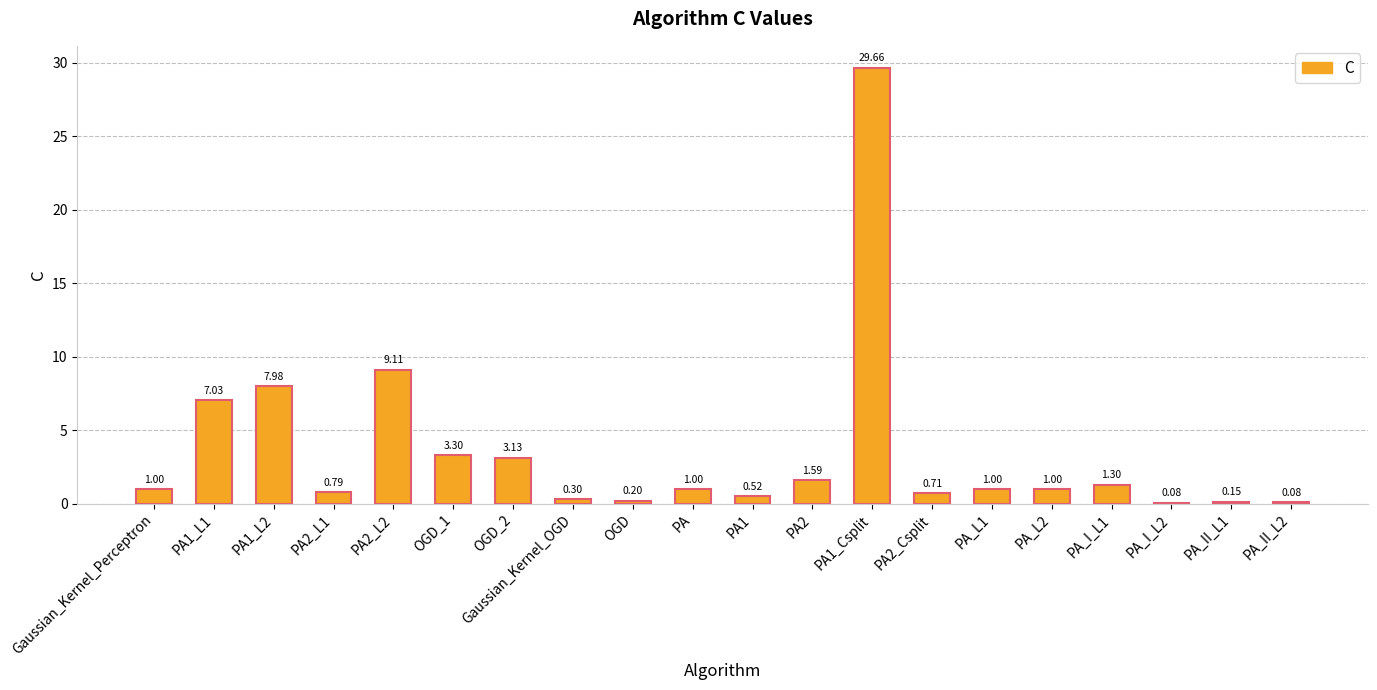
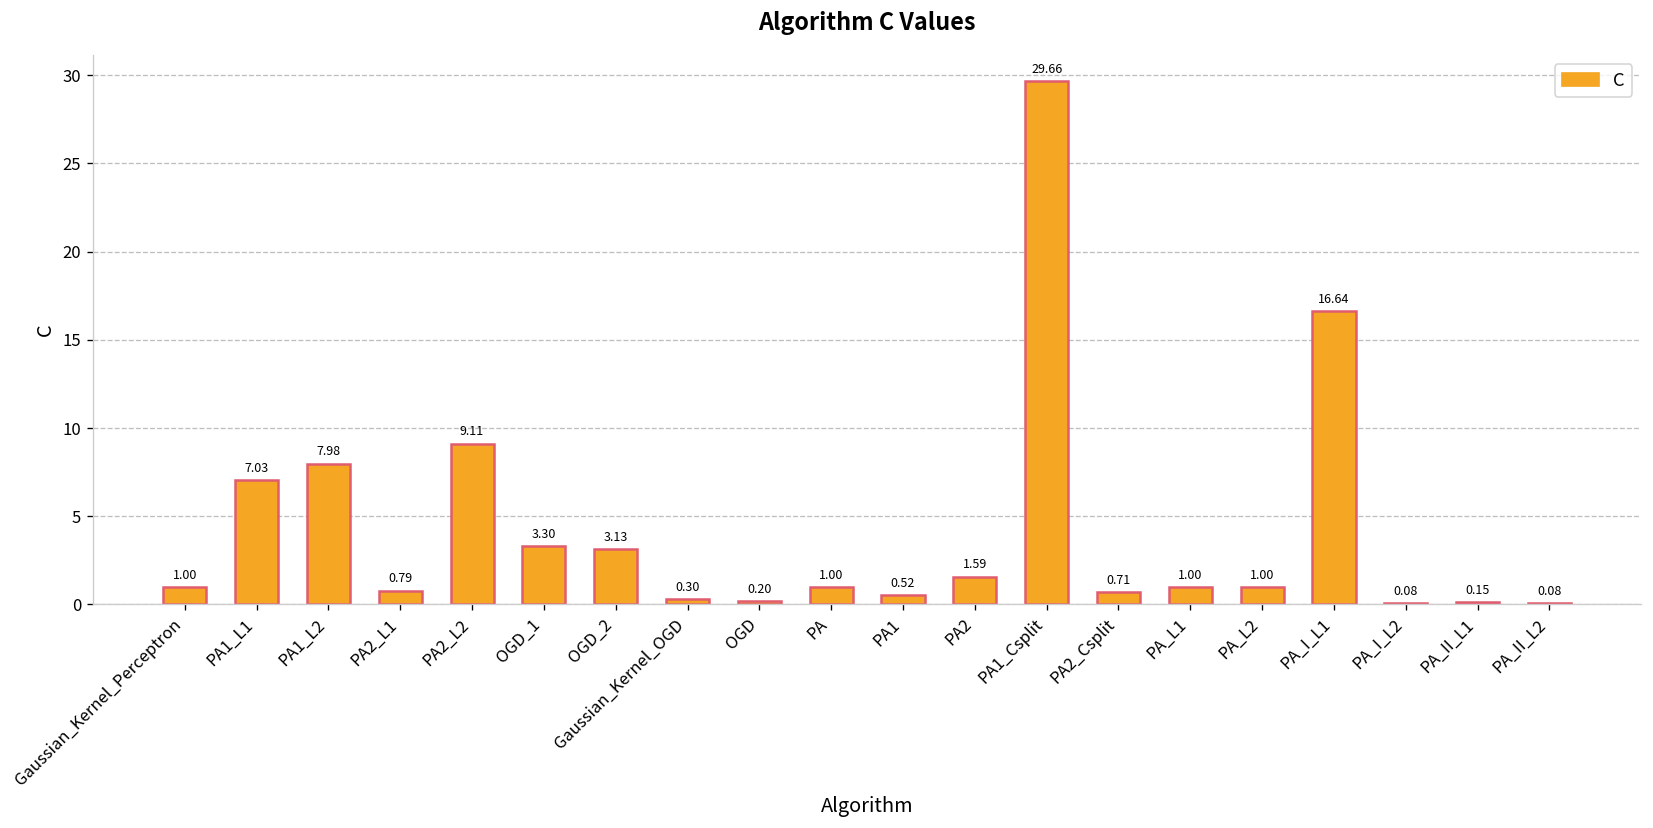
  {
    "Gaussian_Kernel_Perceptron": 1.00,
    "PA1_L1": 7.03,
    "PA1_L2": 7.98,
    "PA2_L1": 0.79,
    "PA2_L2": 9.11,
    "OGD_1": 3.30,
    "OGD_2": 3.13,
    "Gaussian_Kernel_OGD": 0.30,
    "OGD": 0.20,
    "PA": 1.00,
    "PA1": 0.52,
    "PA2": 1.59,
    "PA1_Csplit": 29.66,
    "PA2_Csplit": 0.71,
    "PA_L1": 1.00,
    "PA_L2": 1.00,
-   "PA_I_L1": 1.30,
+   "PA_I_L1": 16.64,
    "PA_I_L2": 0.08,
    "PA_II_L1": 0.15,
    "PA_II_L2": 0.08
  }
